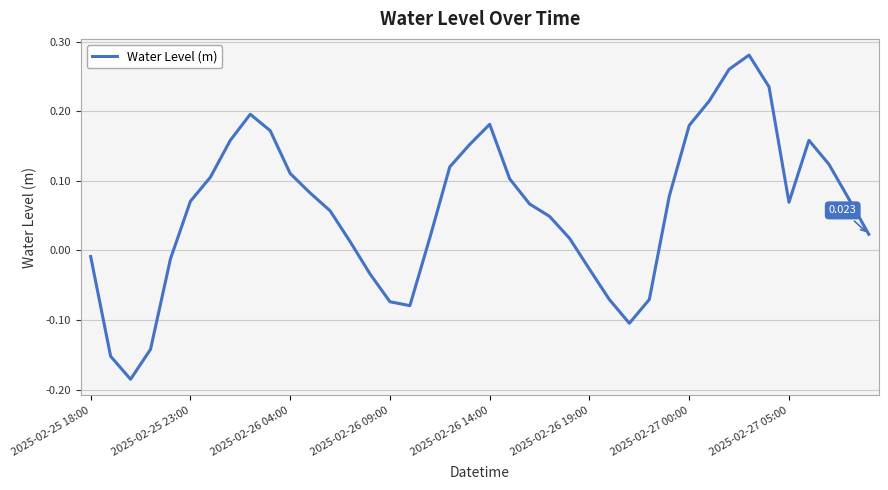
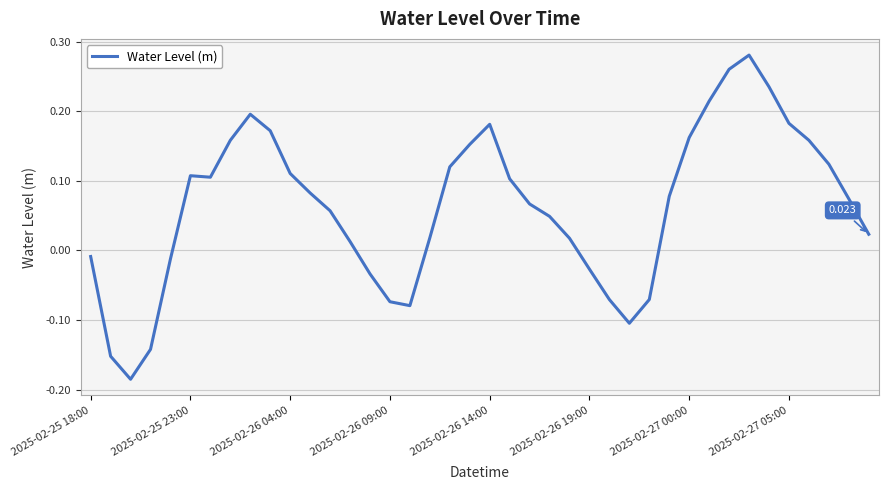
  {
    "2025-02-25 18:00": -0.01,
-   "2025-02-25 23:00": 0.07,
+   "2025-02-25 23:00": 0.11,
    "2025-02-26 04:00": 0.11,
    "2025-02-26 09:00": -0.07,
    "2025-02-26 14:00": 0.18,
    "2025-02-26 19:00": -0.03,
-   "2025-02-27 00:00": 0.18,
-   "2025-02-27 05:00": 0.07
+   "2025-02-27 00:00": 0.16,
+   "2025-02-27 05:00": 0.18
  }
